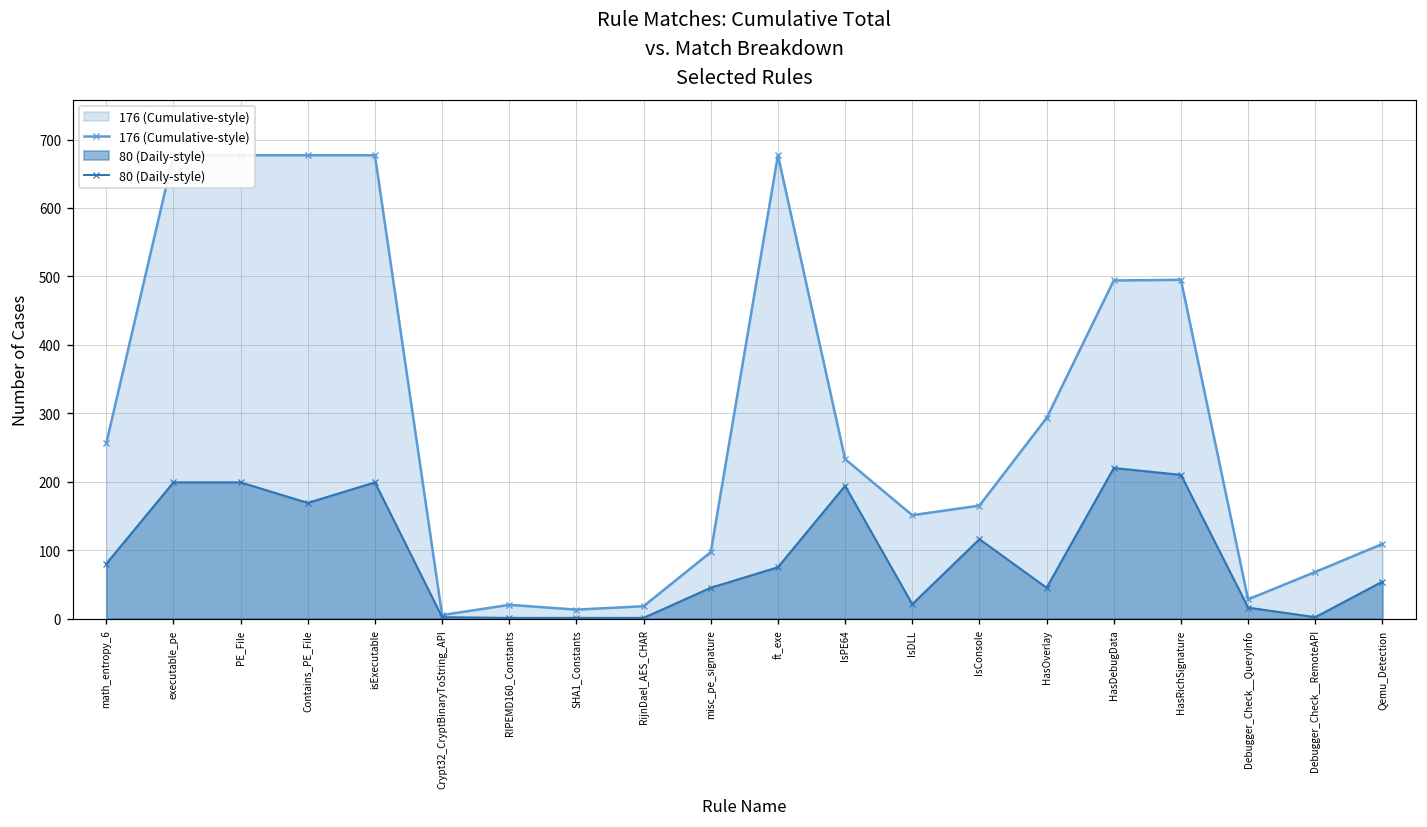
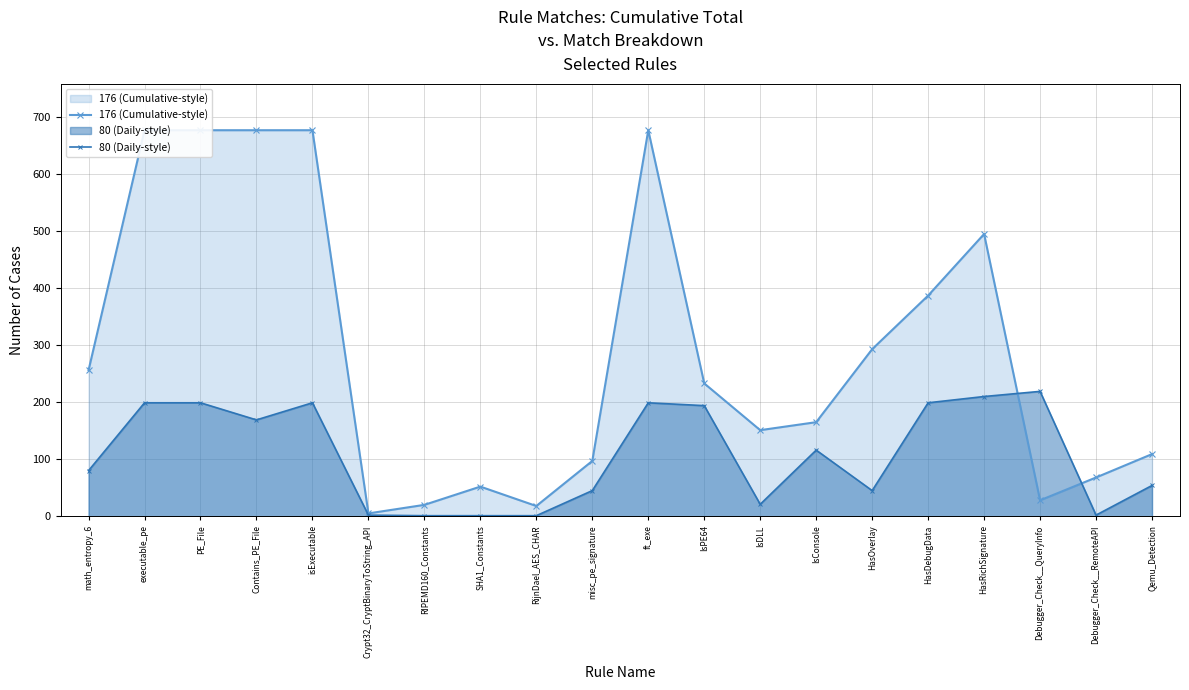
  {
    "176 (Cumulative-style)": {
      "math_entropy_6": 260,
      "Contains_PE_File": 680,
      "isExecutable": 680,
      "RIPEMD160_Constants": 20,
-     "SHA1_Constants": 10,
+     "SHA1_Constants": 50,
      "RijnDael_AES_CHAR": 20,
      "misc_pe_signature": 100,
      "ft_exe": 680,
      "IsPE64": 230,
      "IsDLL": 150,
      "IsConsole": 170,
      "HasOverlay": 290,
-     "HasDebugData": 490,
+     "HasDebugData": 390,
      "HasRichSignature": 500,
      "Debugger_Check__QueryInfo": 30,
      "Debugger_Check__RemoteAPI": 70,
      "Qemu_Detection": 110
    },
    "80 (Daily-style)": {
      "math_entropy_6": 80,
      "executable_pe": 200,
      "PE_File": 200,
      "Contains_PE_File": 170,
      "isExecutable": 200,
      "RIPEMD160_Constants": 0,
      "SHA1_Constants": 0,
      "RijnDael_AES_CHAR": 0,
      "misc_pe_signature": 50,
-     "ft_exe": 80,
+     "ft_exe": 200,
      "IsPE64": 190,
      "IsDLL": 20,
      "IsConsole": 120,
      "HasOverlay": 50,
-     "HasDebugData": 220,
+     "HasDebugData": 200,
      "HasRichSignature": 210,
-     "Debugger_Check__QueryInfo": 20,
+     "Debugger_Check__QueryInfo": 220,
      "Debugger_Check__RemoteAPI": 0,
      "Qemu_Detection": 50
    }
  }
